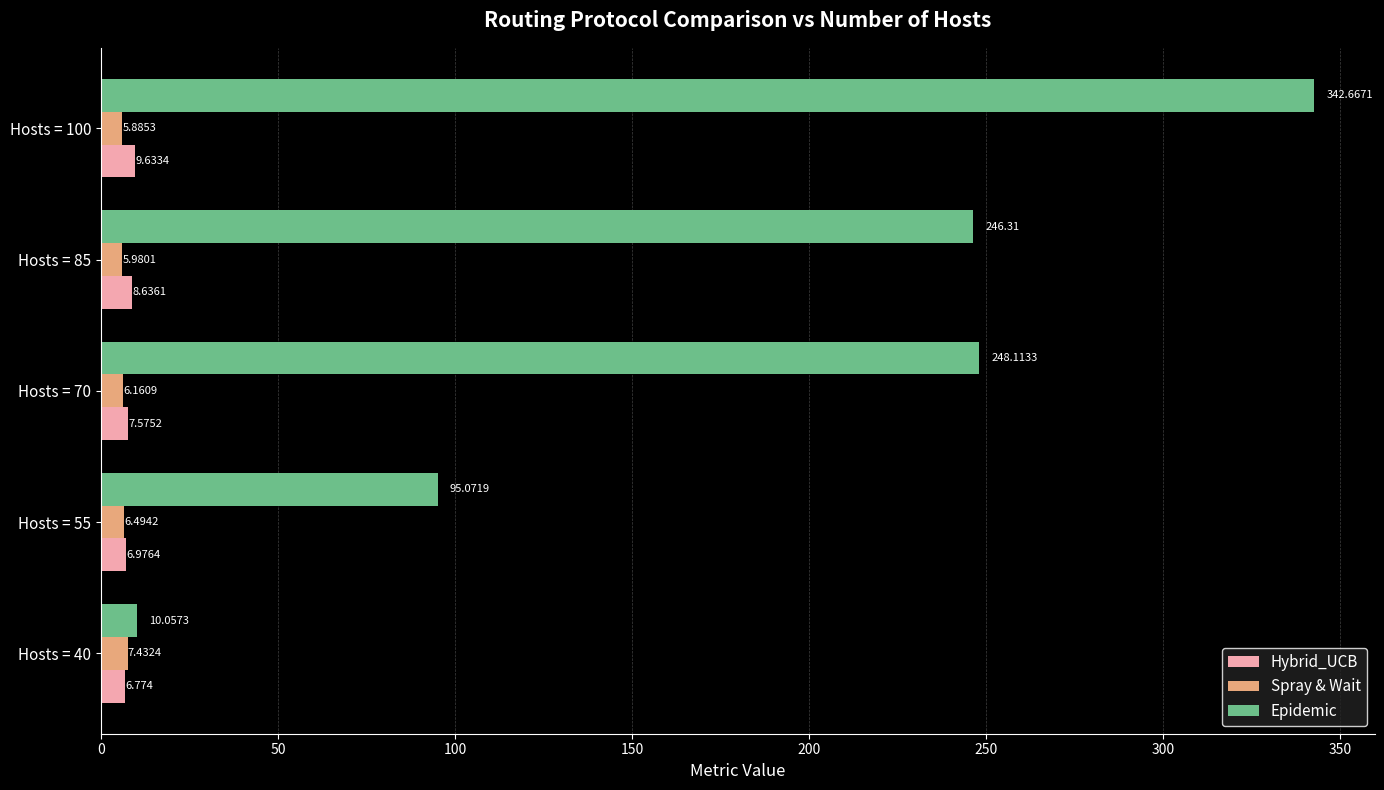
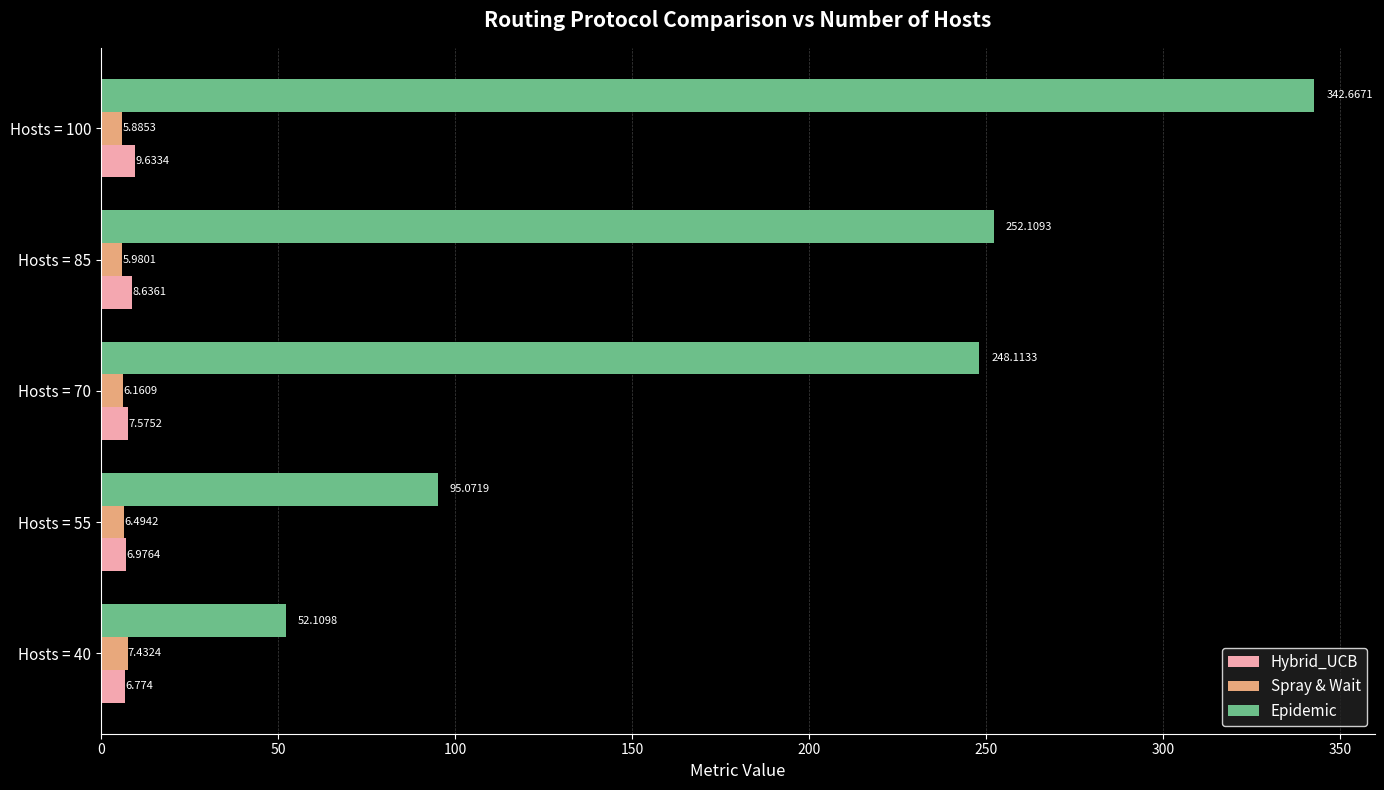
  {
    "Epidemic": {
      "Hosts = 100": 342.6671,
-     "Hosts = 85": 246.31,
+     "Hosts = 85": 252.1093,
      "Hosts = 70": 248.1133,
      "Hosts = 55": 95.0719,
-     "Hosts = 40": 10.0573
+     "Hosts = 40": 52.1098
    }
  }
